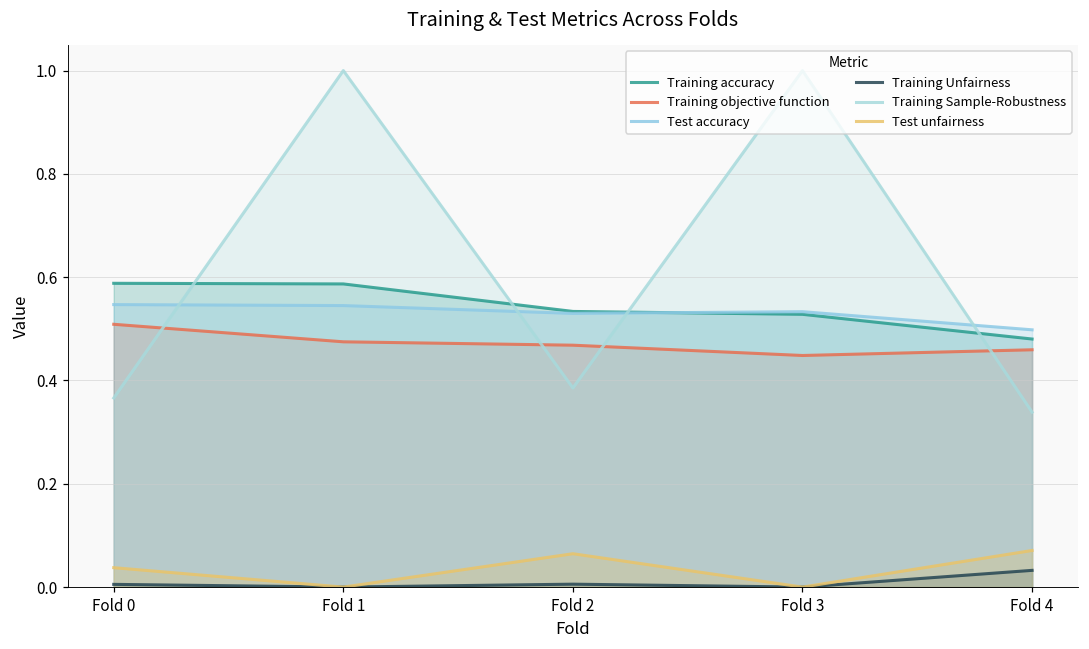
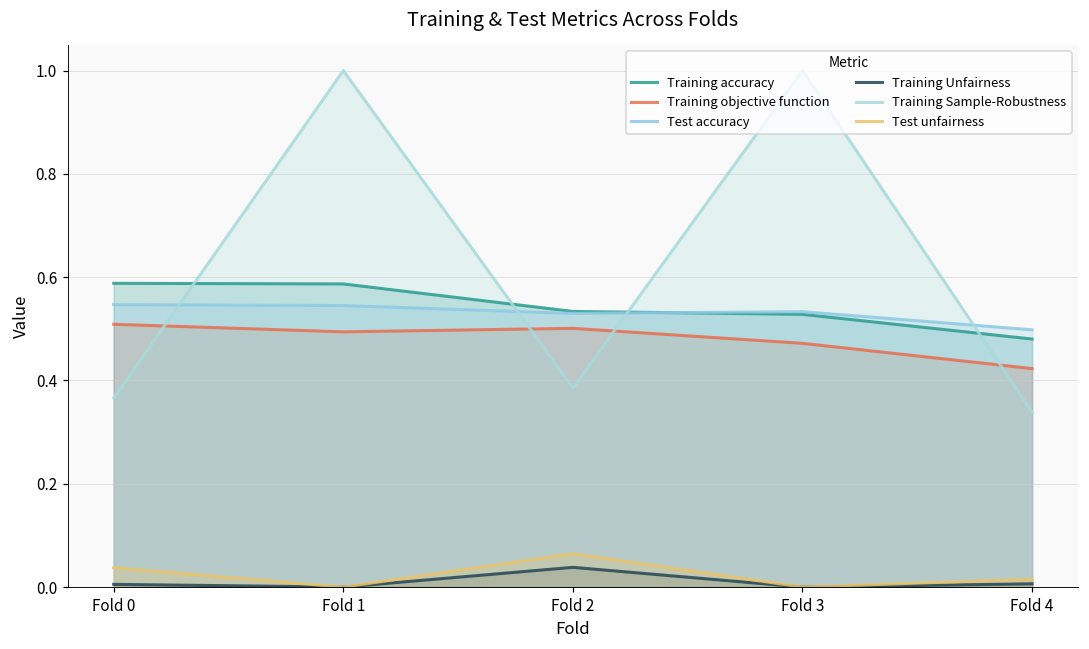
  {
    "Training accuracy": {
      "Fold 0": 0.59,
      "Fold 1": 0.59,
      "Fold 4": 0.48
    },
    "Training objective function": {
      "Fold 0": 0.51,
-     "Fold 1": 0.47,
-     "Fold 2": 0.47,
-     "Fold 3": 0.45,
-     "Fold 4": 0.46
+     "Fold 1": 0.49,
+     "Fold 2": 0.50,
+     "Fold 3": 0.47,
+     "Fold 4": 0.42
    },
    "Training Unfairness": {
      "Fold 0": 0.01,
-     "Fold 2": 0.01,
-     "Fold 4": 0.03
+     "Fold 2": 0.04,
+     "Fold 4": 0.01
    },
    "Test unfairness": {
      "Fold 0": 0.04,
      "Fold 2": 0.06,
-     "Fold 4": 0.07
+     "Fold 4": 0.02
    }
  }
